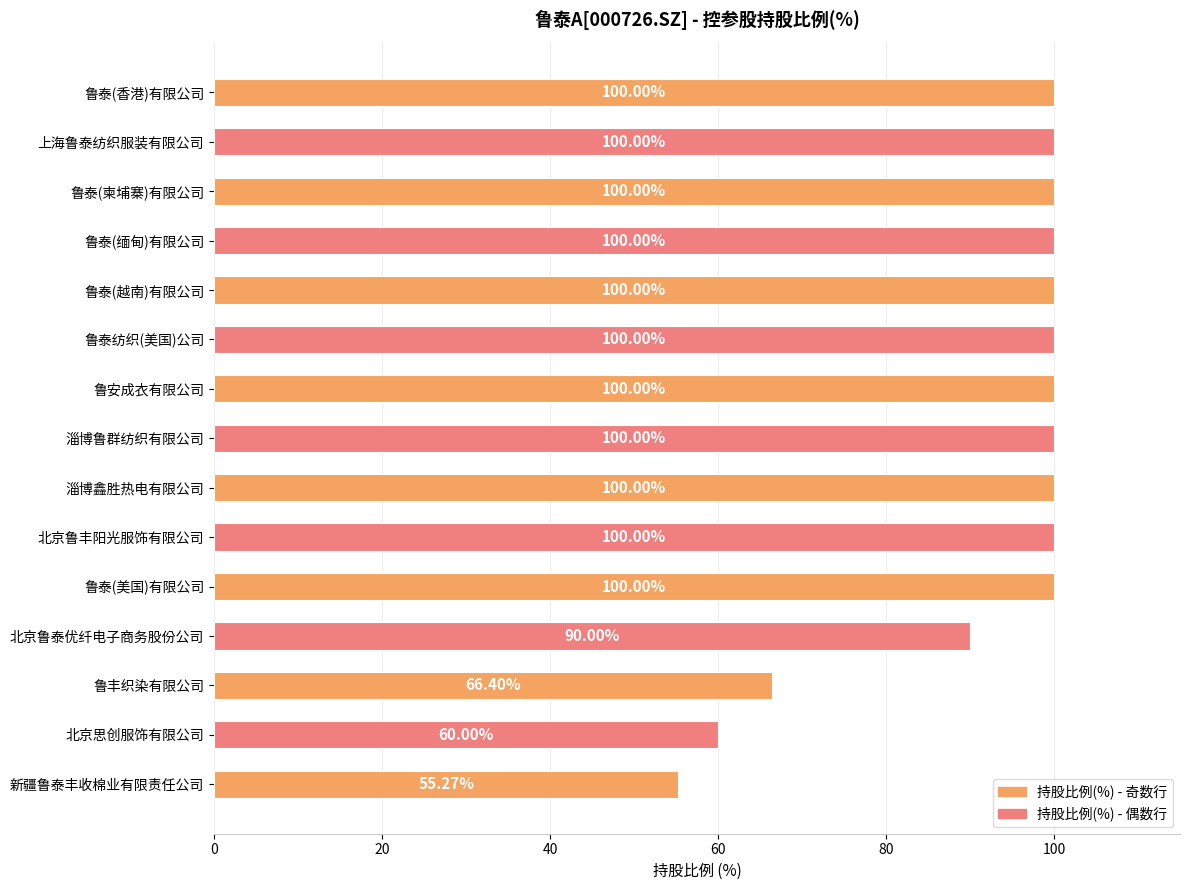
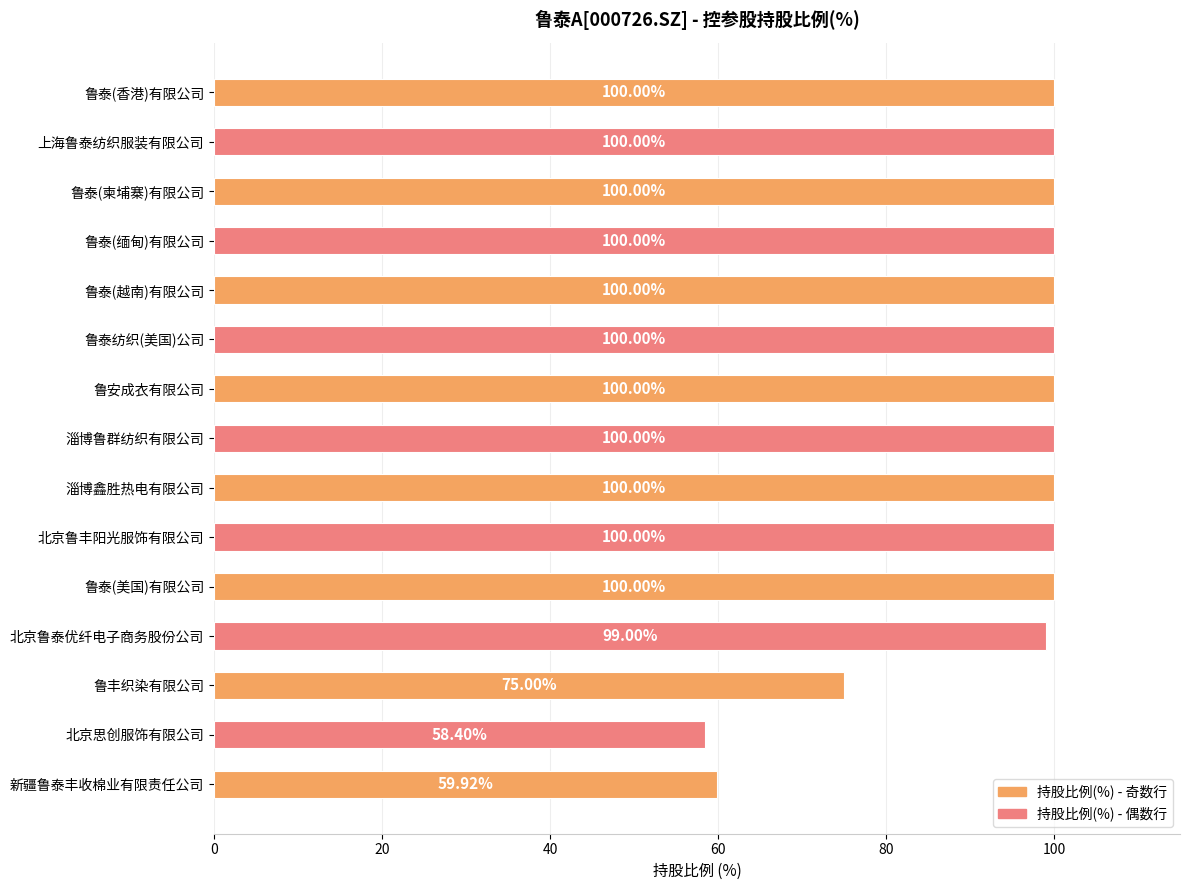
  {
    "鲁泰(香港)有限公司": "100.00%",
    "上海鲁泰纺织服装有限公司": "100.00%",
    "鲁泰(柬埔寨)有限公司": "100.00%",
    "鲁泰(缅甸)有限公司": "100.00%",
    "鲁泰(越南)有限公司": "100.00%",
    "鲁泰纺织(美国)公司": "100.00%",
    "鲁安成衣有限公司": "100.00%",
    "淄博鲁群纺织有限公司": "100.00%",
    "淄博鑫胜热电有限公司": "100.00%",
    "北京鲁丰阳光服饰有限公司": "100.00%",
    "鲁泰(美国)有限公司": "100.00%",
-   "北京鲁泰优纤电子商务股份公司": "90.00%",
-   "鲁丰织染有限公司": "66.40%",
-   "北京思创服饰有限公司": "60.00%",
-   "新疆鲁泰丰收棉业有限责任公司": "55.27%"
+   "北京鲁泰优纤电子商务股份公司": "99.00%",
+   "鲁丰织染有限公司": "75.00%",
+   "北京思创服饰有限公司": "58.40%",
+   "新疆鲁泰丰收棉业有限责任公司": "59.92%"
  }
